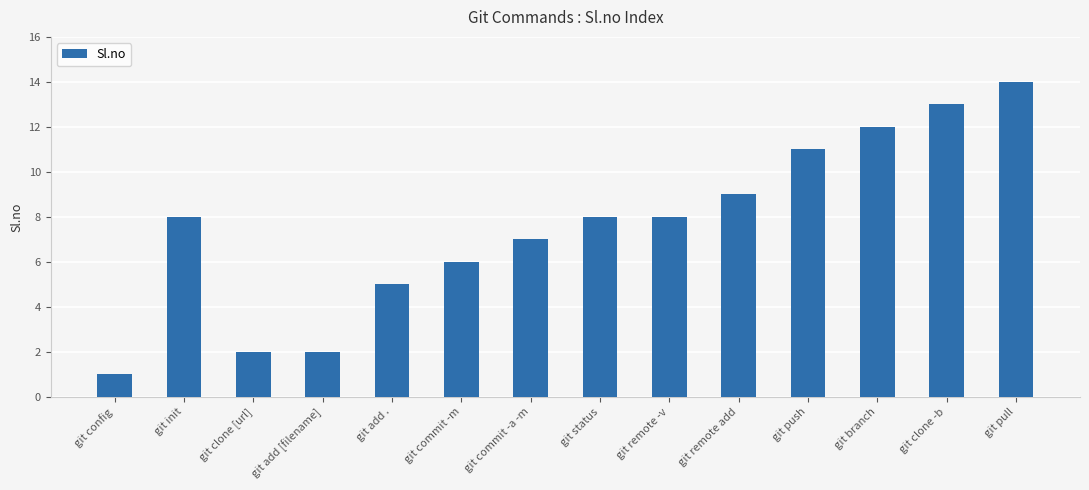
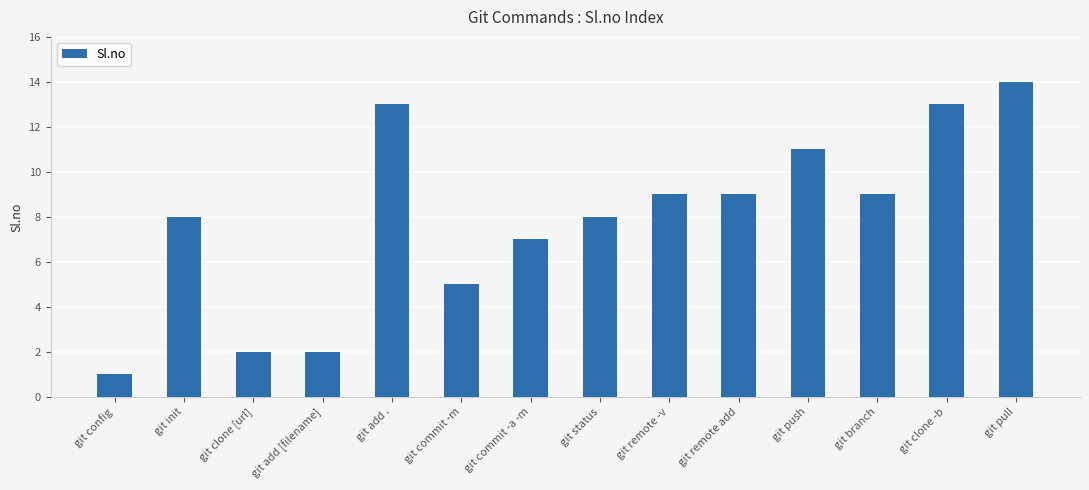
  {
    "git config": 1,
    "git init": 8,
    "git clone [url]": 2,
    "git add [filename]": 2,
-   "git add .": 5,
-   "git commit -m": 6,
+   "git add .": 13,
+   "git commit -m": 5,
    "git commit -a -m": 7,
    "git status": 8,
-   "git remote -v": 8,
+   "git remote -v": 9,
    "git remote add": 9,
    "git push": 11,
-   "git branch": 12,
+   "git branch": 9,
    "git clone -b": 13,
    "git pull": 14
  }
